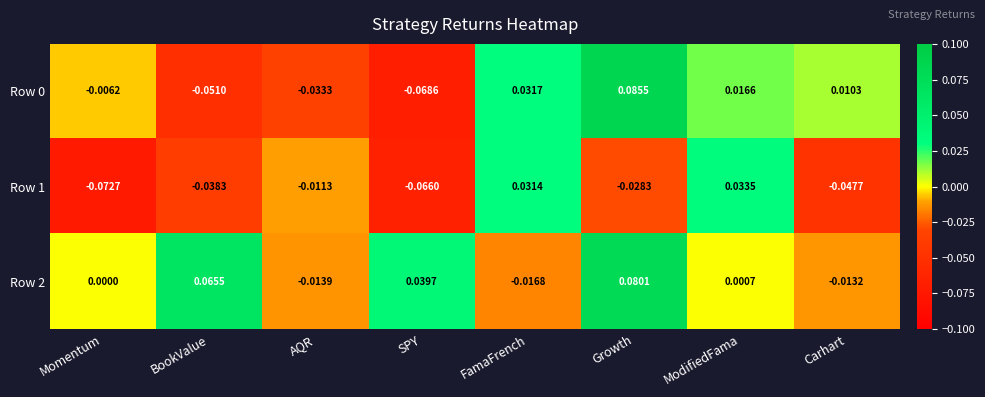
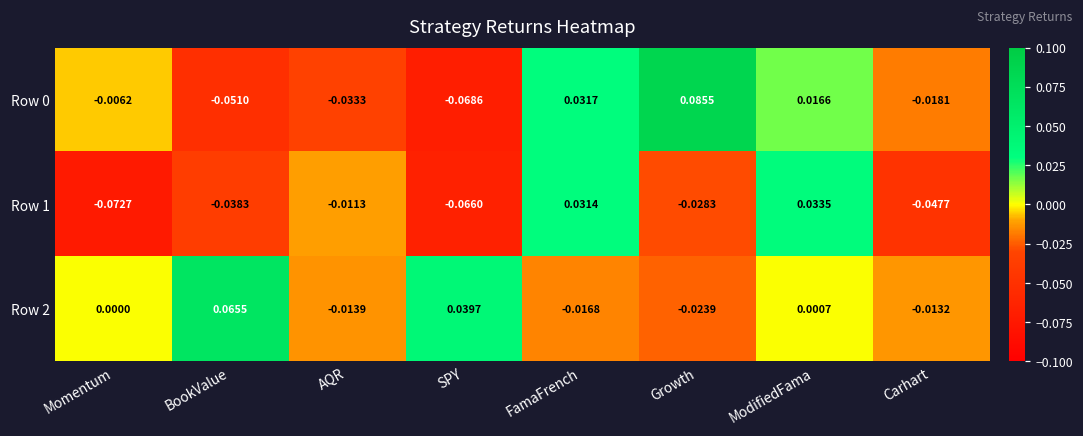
  {
    "Row 0": {
      "Momentum": -0.0062,
      "BookValue": -0.0510,
      "AQR": -0.0333,
      "SPY": -0.0686,
      "FamaFrench": 0.0317,
      "Growth": 0.0855,
      "ModifiedFama": 0.0166,
-     "Carhart": 0.0103
+     "Carhart": -0.0181
    },
    "Row 1": {
      "Momentum": -0.0727,
      "BookValue": -0.0383,
      "AQR": -0.0113,
      "SPY": -0.0660,
      "FamaFrench": 0.0314,
      "Growth": -0.0283,
      "ModifiedFama": 0.0335,
      "Carhart": -0.0477
    },
    "Row 2": {
      "Momentum": 0.0000,
      "BookValue": 0.0655,
      "AQR": -0.0139,
      "SPY": 0.0397,
      "FamaFrench": -0.0168,
-     "Growth": 0.0801,
+     "Growth": -0.0239,
      "ModifiedFama": 0.0007,
      "Carhart": -0.0132
    }
  }
